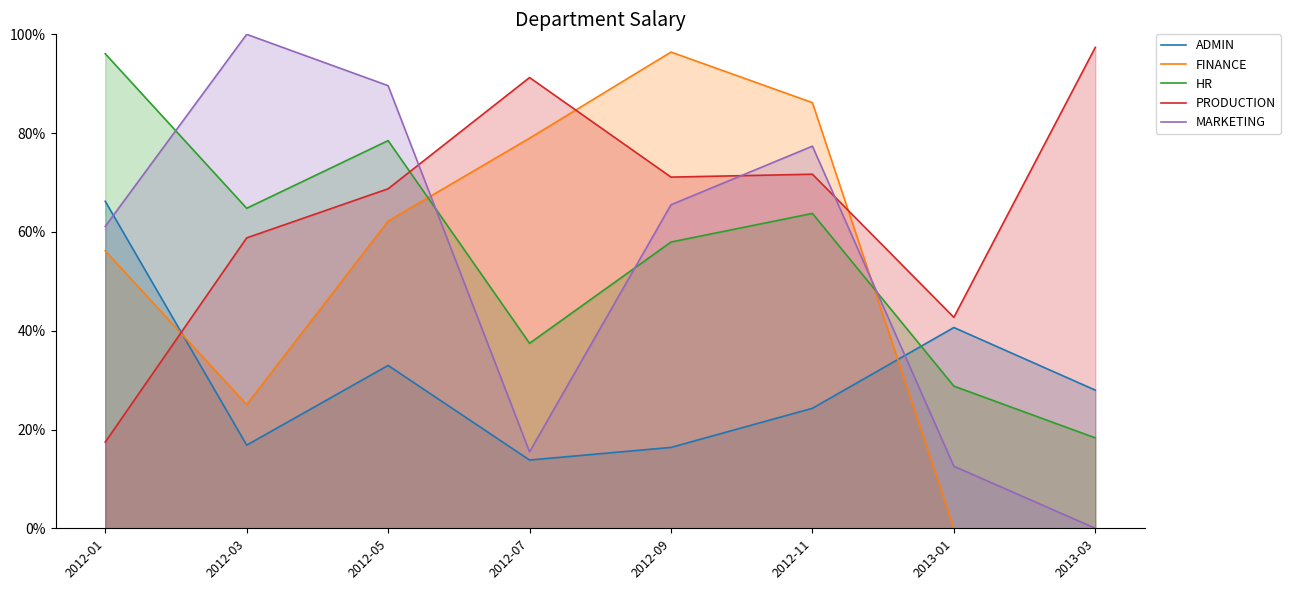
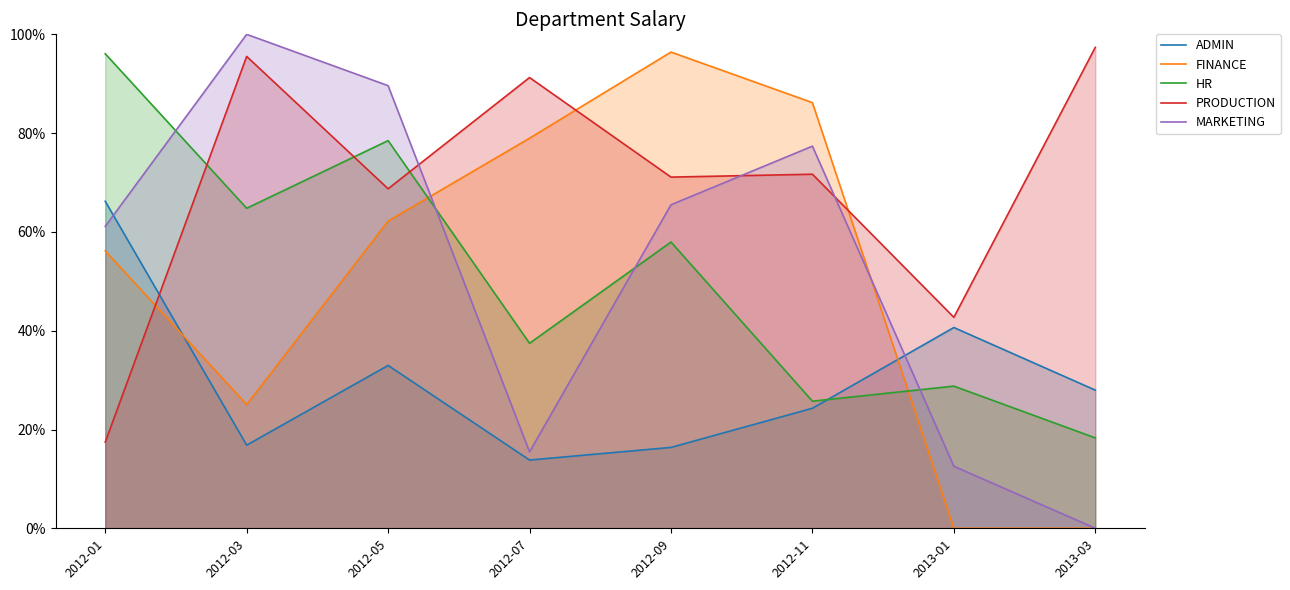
  {
    "ADMIN": {
      "2012-01": "66%",
      "2012-03": "17%",
      "2012-05": "33%",
      "2012-07": "14%",
      "2012-09": "16%",
      "2012-11": "24%",
      "2013-01": "41%",
      "2013-03": "28%"
    },
    "FINANCE": {
      "2012-01": "56%",
      "2012-03": "25%",
      "2012-05": "62%",
      "2012-07": "79%",
      "2012-09": "96%",
      "2012-11": "86%",
      "2013-01": "0%"
    },
    "HR": {
      "2012-01": "96%",
      "2012-03": "65%",
      "2012-05": "78%",
      "2012-07": "37%",
      "2012-09": "58%",
-     "2012-11": "64%",
+     "2012-11": "26%",
      "2013-01": "29%",
      "2013-03": "18%"
    },
    "PRODUCTION": {
      "2012-01": "17%",
-     "2012-03": "59%",
+     "2012-03": "96%",
      "2012-05": "69%",
      "2012-07": "91%",
      "2012-09": "71%",
      "2012-11": "72%",
      "2013-01": "43%",
      "2013-03": "97%"
    },
    "MARKETING": {
      "2012-01": "61%",
      "2012-03": "100%",
      "2012-05": "90%",
      "2012-07": "15%",
      "2012-09": "65%",
      "2012-11": "77%",
      "2013-01": "13%"
    }
  }
